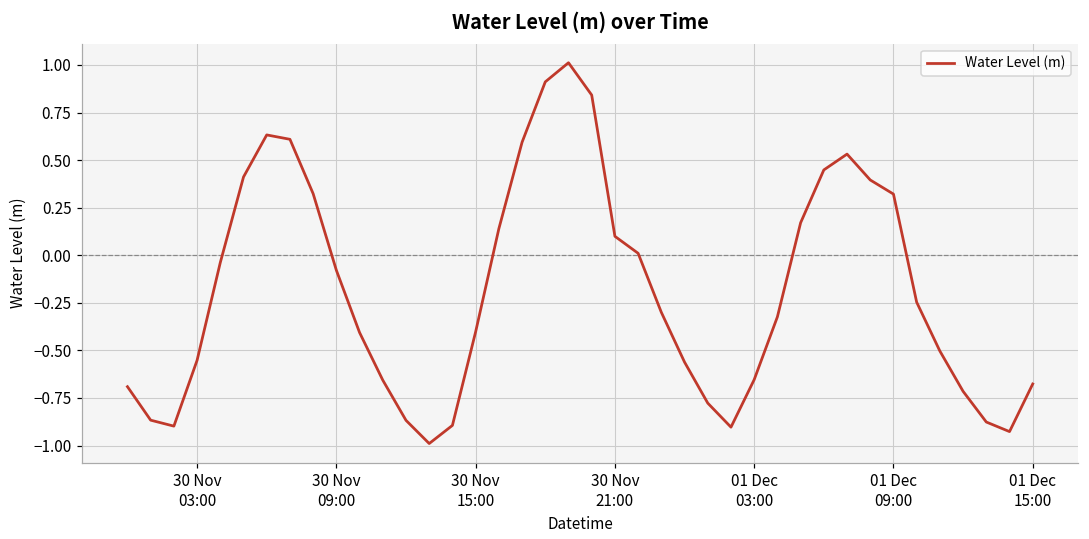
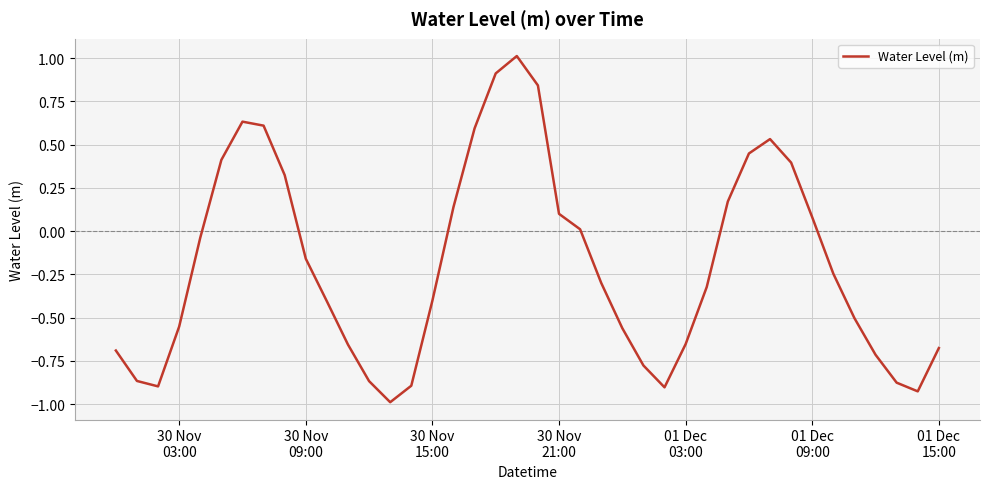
  {
    "30 Nov 03:00": -0.55,
-   "30 Nov 09:00": -0.08,
+   "30 Nov 09:00": -0.16,
    "30 Nov 15:00": -0.40,
    "30 Nov 21:00": 0.10,
    "01 Dec 03:00": -0.65,
-   "01 Dec 09:00": 0.32,
+   "01 Dec 09:00": 0.08,
    "01 Dec 15:00": -0.68
  }
